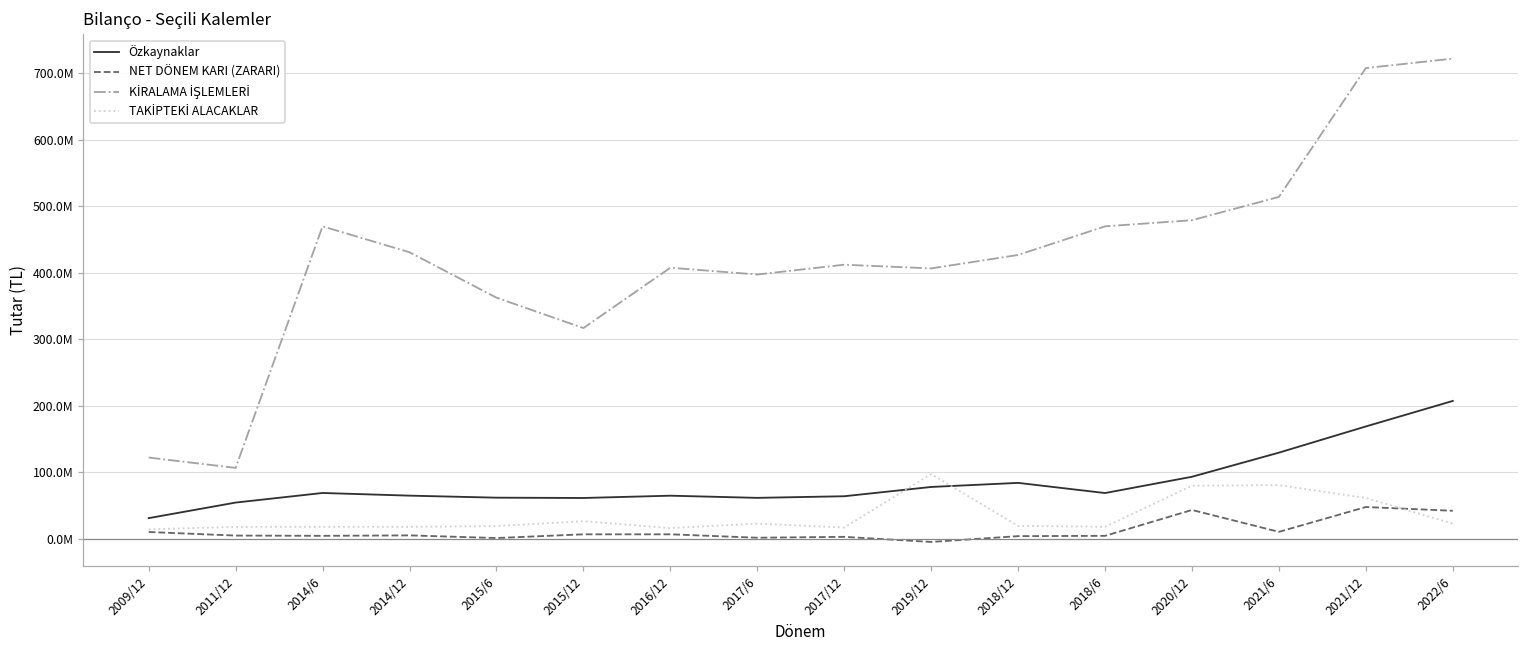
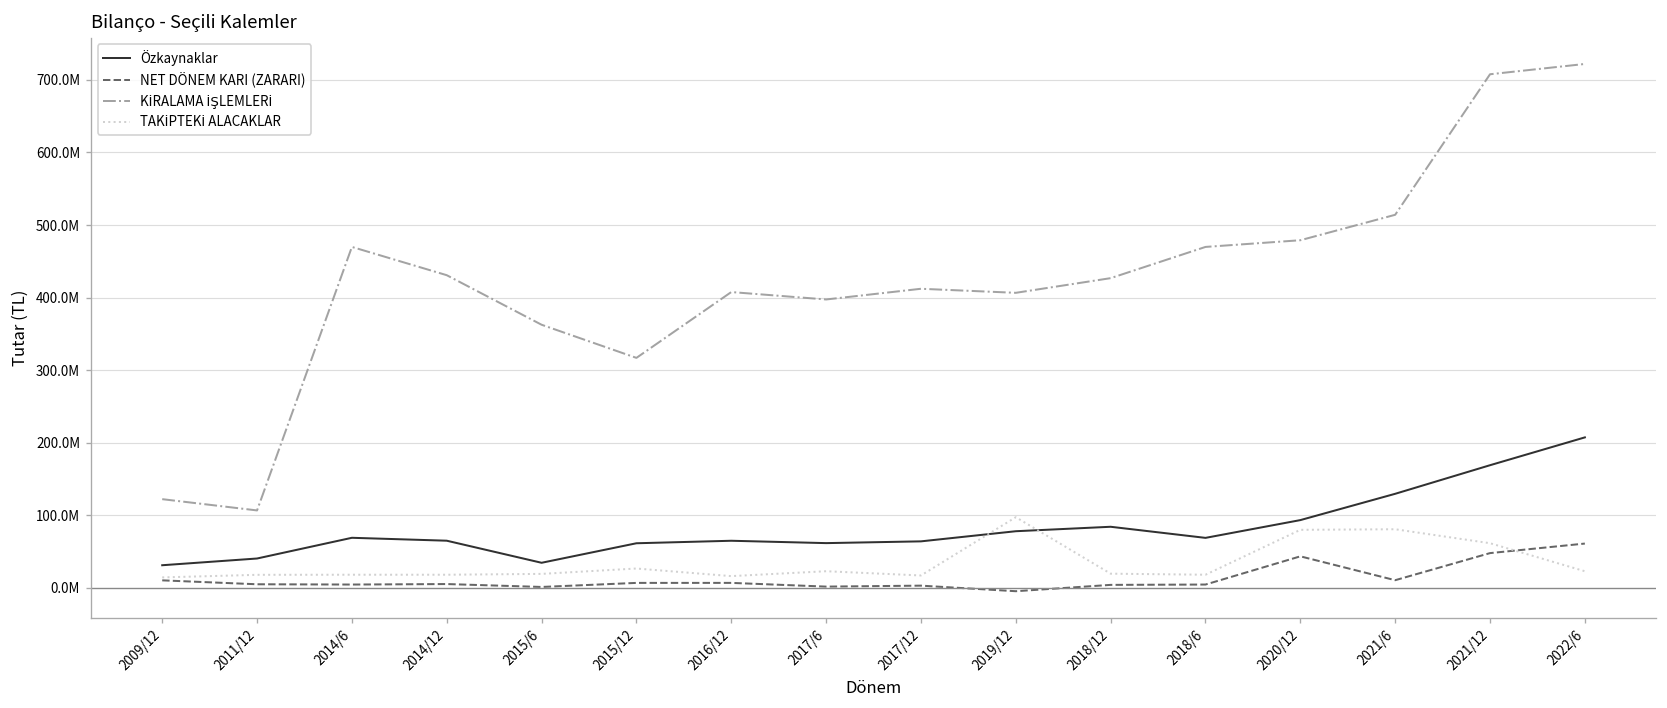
  {
    "Özkaynaklar": {
      "2009/12": 30000000,
-     "2011/12": 50000000,
+     "2011/12": 40000000,
      "2014/6": 70000000,
      "2014/12": 60000000,
-     "2015/6": 60000000,
+     "2015/6": 30000000,
      "2015/12": 60000000,
      "2016/12": 60000000,
      "2017/6": 60000000,
      "2017/12": 60000000,
      "2019/12": 80000000,
      "2018/12": 80000000,
      "2018/6": 70000000,
      "2020/12": 90000000,
      "2021/6": 130000000,
      "2021/12": 170000000,
      "2022/6": 210000000
    },
    "NET DÖNEM KARI (ZARARI)": {
      "2011/12": 0,
      "2014/6": 0,
      "2014/12": 10000000,
      "2015/6": 0,
      "2015/12": 10000000,
      "2016/12": 10000000,
      "2017/6": 0,
      "2017/12": 0,
      "2019/12": 0,
      "2018/12": 0,
      "2018/6": 0,
      "2020/12": 40000000,
      "2021/6": 10000000,
      "2021/12": 50000000,
-     "2022/6": 40000000
+     "2022/6": 60000000
    },
    "KİRALAMA İŞLEMLERİ": {
      "2009/12": 120000000,
      "2011/12": 110000000,
      "2014/6": 470000000,
      "2014/12": 430000000,
      "2015/6": 360000000,
      "2015/12": 320000000,
      "2016/12": 410000000,
      "2017/6": 400000000,
      "2017/12": 410000000,
      "2019/12": 410000000,
      "2018/12": 430000000,
      "2018/6": 470000000,
      "2020/12": 480000000,
      "2021/6": 510000000,
      "2021/12": 710000000,
      "2022/6": 720000000
    },
    "TAKİPTEKİ ALACAKLAR": {
      "2011/12": 20000000,
      "2014/6": 20000000,
      "2014/12": 20000000,
      "2015/6": 20000000,
      "2015/12": 30000000,
      "2016/12": 20000000,
      "2017/6": 20000000,
      "2017/12": 20000000,
      "2019/12": 100000000,
      "2018/12": 20000000,
      "2018/6": 20000000,
      "2020/12": 80000000,
      "2021/6": 80000000,
      "2021/12": 60000000,
      "2022/6": 20000000
    }
  }
